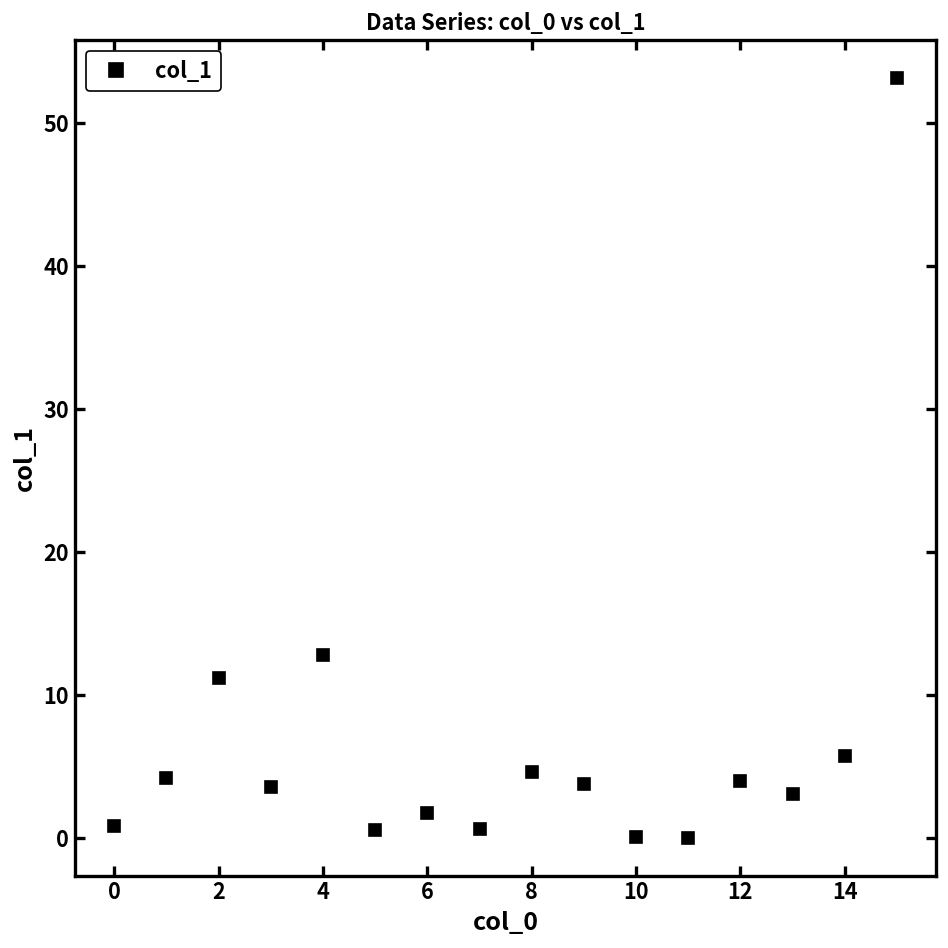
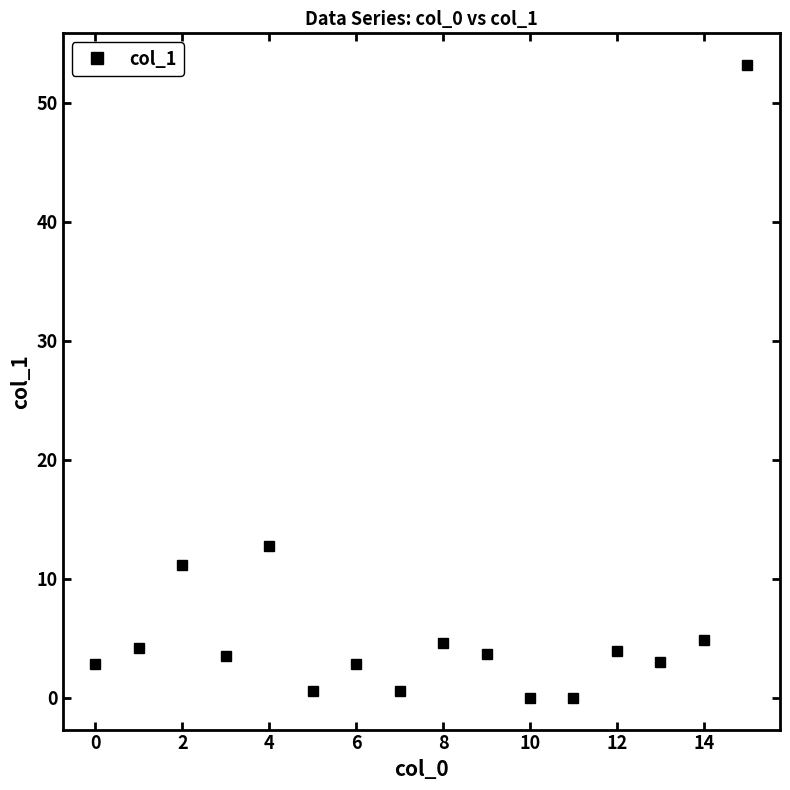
  {
-   "0": 0.8,
+   "0": 2.9,
    "2": 11.2,
    "4": 12.8,
-   "6": 1.7,
+   "6": 2.8,
    "8": 4.6,
    "10": 0.0,
    "12": 3.9,
-   "14": 5.7
+   "14": 4.8
  }
